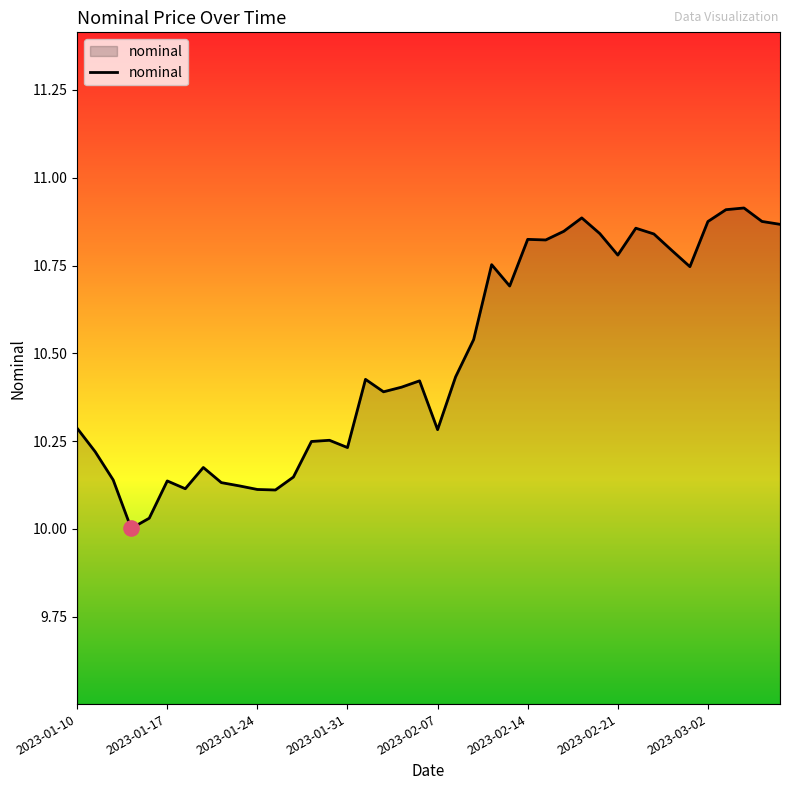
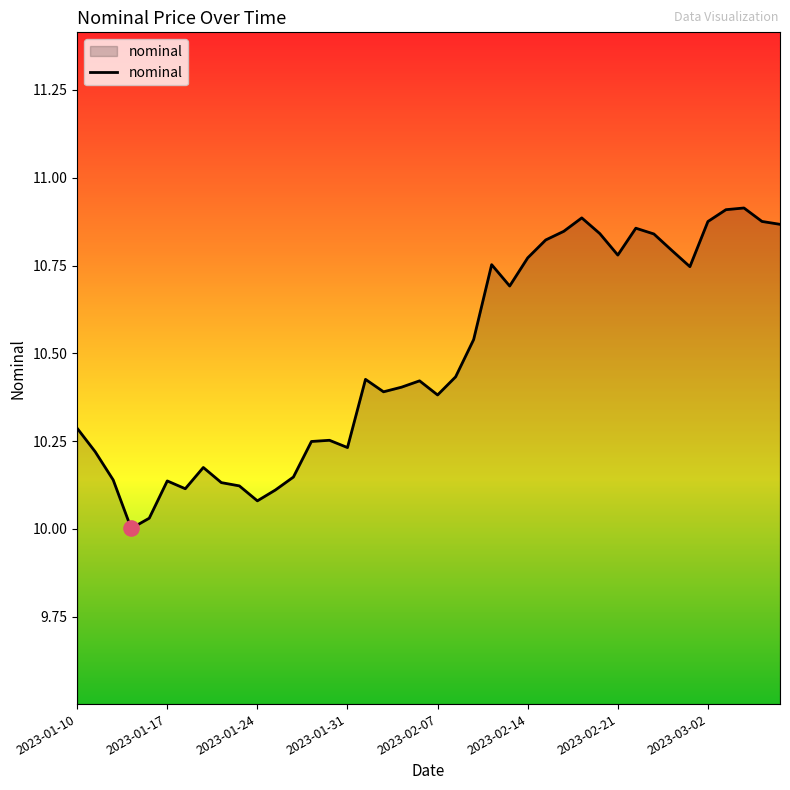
  {
    "nominal": {
      "2023-01-10": 10.29,
      "2023-01-17": 10.14,
-     "2023-01-24": 10.11,
+     "2023-01-24": 10.08,
      "2023-01-31": 10.23,
-     "2023-02-07": 10.28,
-     "2023-02-14": 10.82,
+     "2023-02-07": 10.38,
+     "2023-02-14": 10.77,
      "2023-02-21": 10.78,
      "2023-03-02": 10.88
    }
  }
